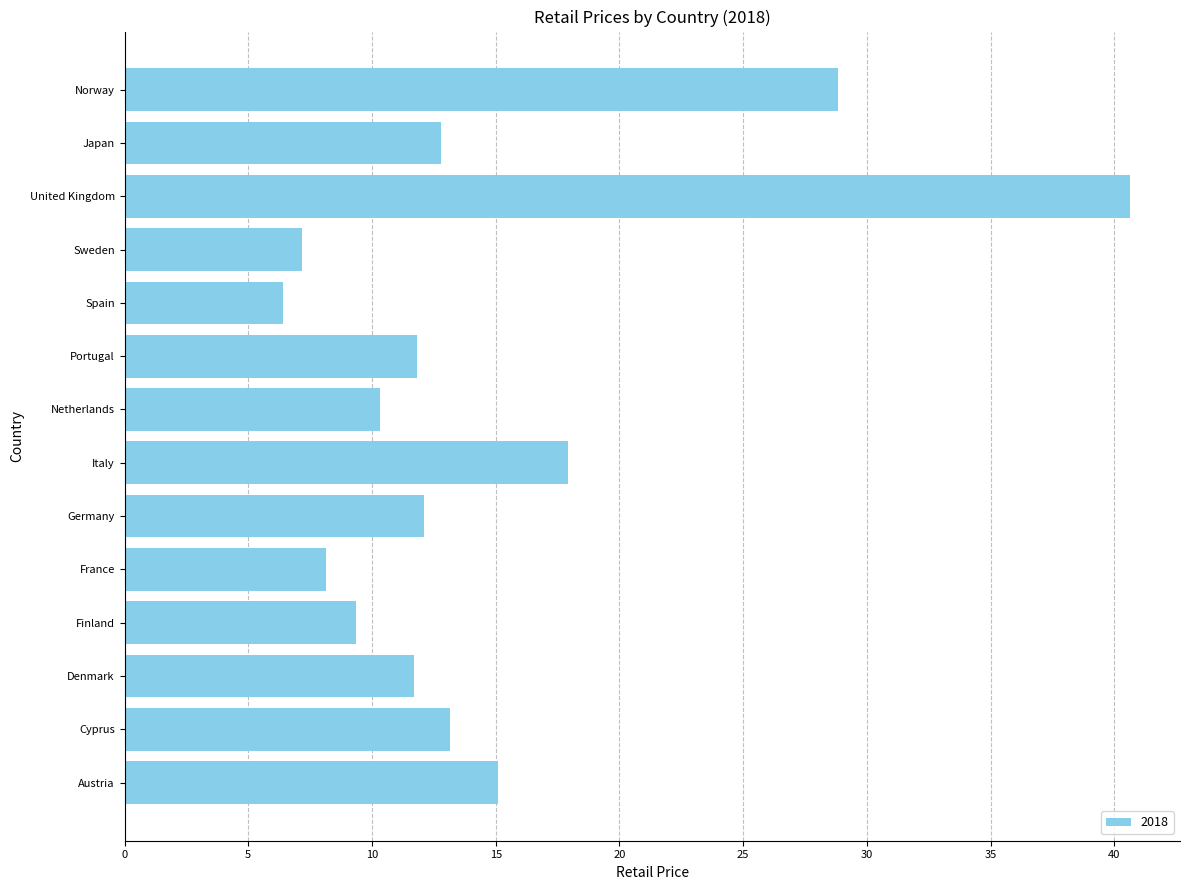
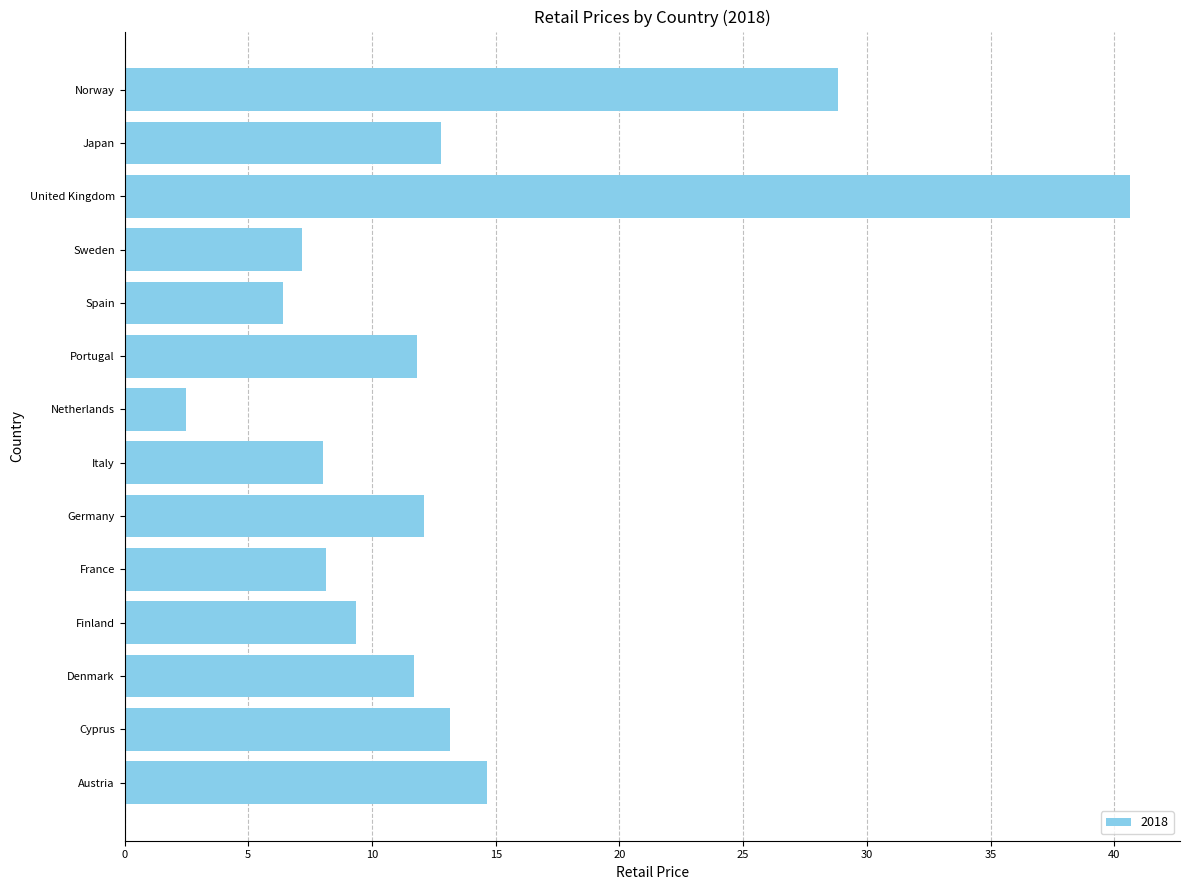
  {
    "Norway": 28.8,
    "Japan": 12.8,
    "United Kingdom": 40.6,
    "Sweden": 7.2,
    "Spain": 6.4,
    "Portugal": 11.8,
-   "Netherlands": 10.3,
-   "Italy": 17.9,
+   "Netherlands": 2.5,
+   "Italy": 8.0,
    "Germany": 12.1,
    "France": 8.1,
    "Finland": 9.4,
    "Denmark": 11.7,
    "Cyprus": 13.2,
-   "Austria": 15.1
+   "Austria": 14.6
  }
